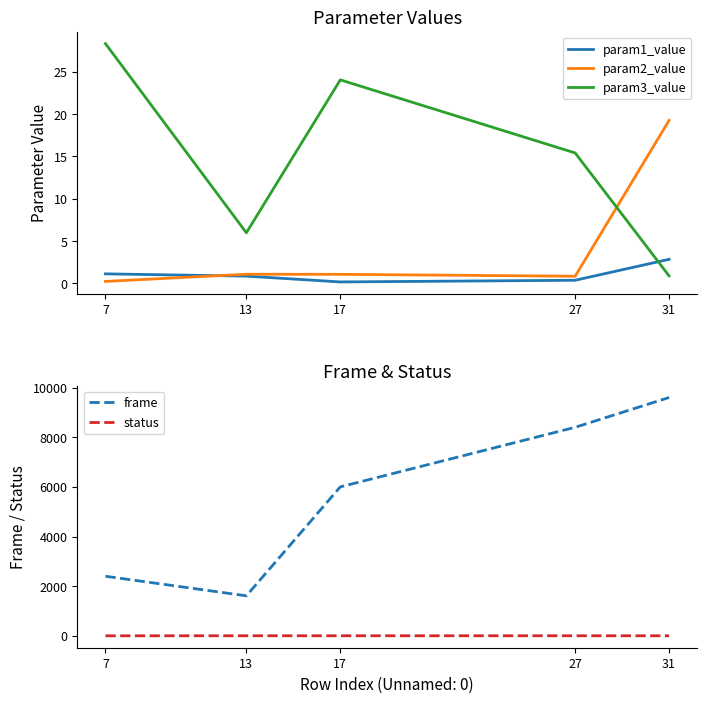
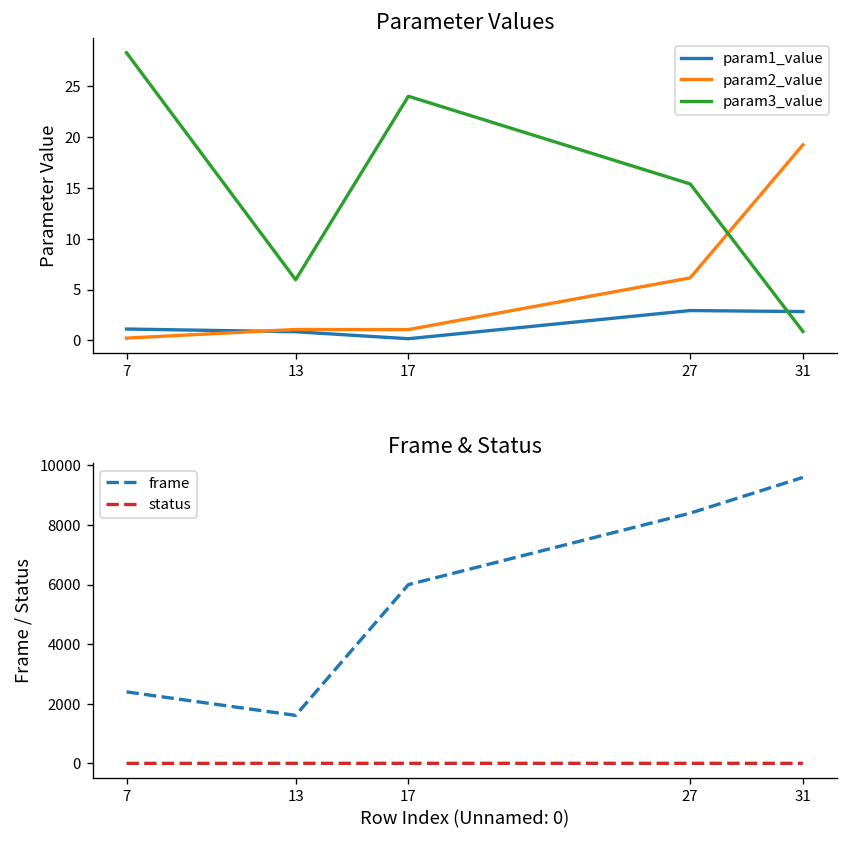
  {
    "Parameter Values": {
      "param1_value": {
        "7": 1,
        "17": 0,
-       "27": 0,
+       "27": 3,
        "31": 3
      },
      "param2_value": {
        "7": 0,
        "17": 1,
-       "27": 1,
+       "27": 6,
        "31": 19
      },
      "param3_value": {
        "7": 28,
        "13": 6,
        "17": 24,
        "27": 15,
        "31": 1
      }
    },
    "Frame & Status": {
      "frame": {
        "7": 2400,
        "13": 1600,
        "17": 6000,
        "27": 8400,
        "31": 9600
      },
      "status": {
        "7": 0,
        "13": 0,
        "17": 0,
        "27": 0,
        "31": 0
      }
    }
  }
